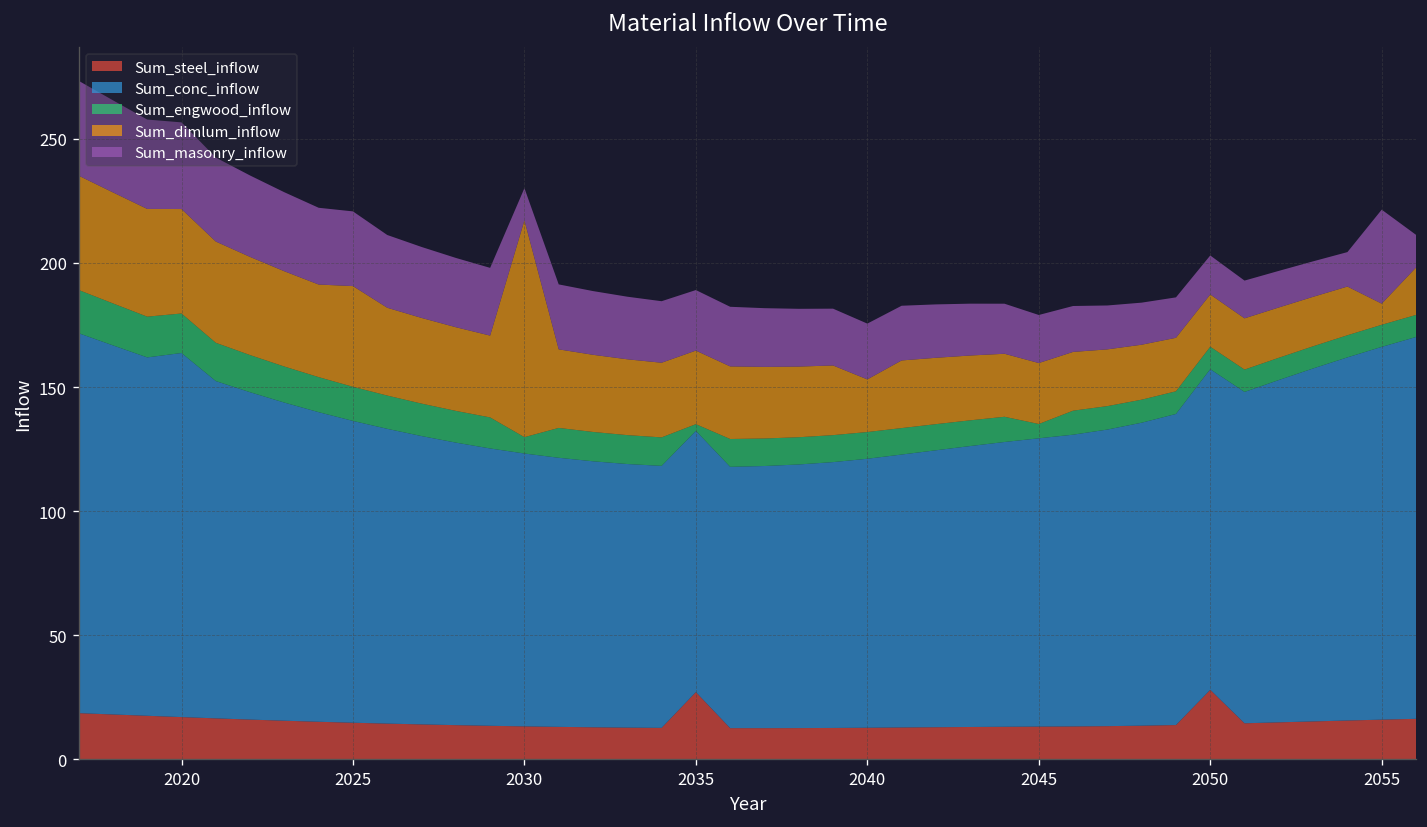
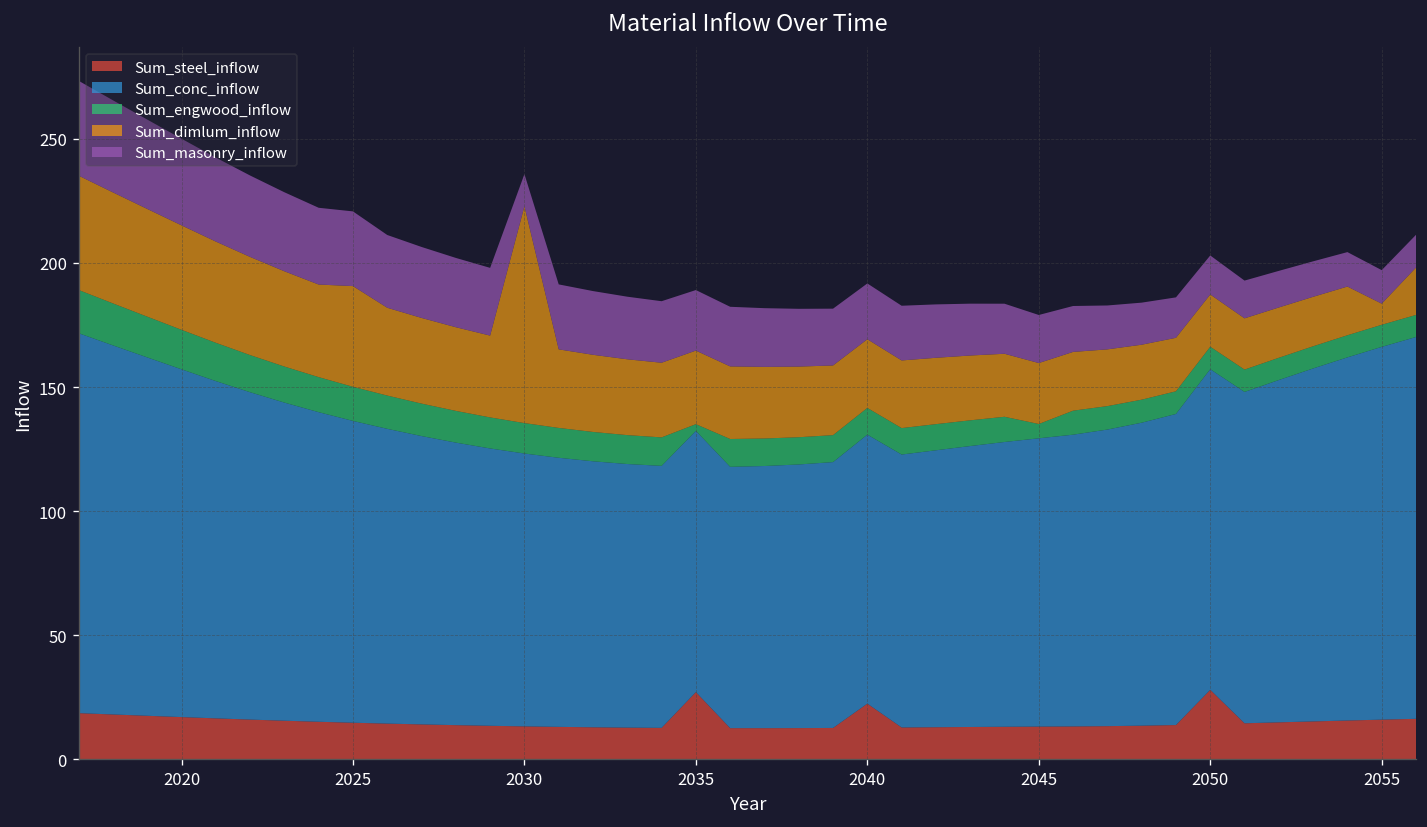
  {
    "Sum_steel_inflow": {
      "2020": 17,
      "2025": 15,
      "2030": 13,
      "2035": 27,
-     "2040": 13,
+     "2040": 22,
      "2045": 13,
      "2050": 28,
      "2055": 16
    },
    "Sum_conc_inflow": {
-     "2020": 147,
+     "2020": 140,
      "2025": 122,
      "2030": 110,
      "2035": 105,
      "2040": 108,
      "2045": 116,
      "2050": 129,
      "2055": 150
    },
    "Sum_engwood_inflow": {
      "2020": 16,
      "2025": 14,
-     "2030": 7,
+     "2030": 12,
      "2035": 3,
      "2040": 11,
      "2045": 6,
      "2050": 9,
      "2055": 9
    },
    "Sum_dimlum_inflow": {
      "2020": 42,
      "2025": 41,
      "2030": 87,
      "2035": 30,
-     "2040": 21,
+     "2040": 28,
      "2045": 25,
      "2050": 21,
      "2055": 9
    },
    "Sum_masonry_inflow": {
      "2025": 30,
      "2030": 13,
      "2035": 24,
      "2040": 22,
      "2045": 19,
      "2050": 16,
-     "2055": 38
+     "2055": 14
    }
  }
